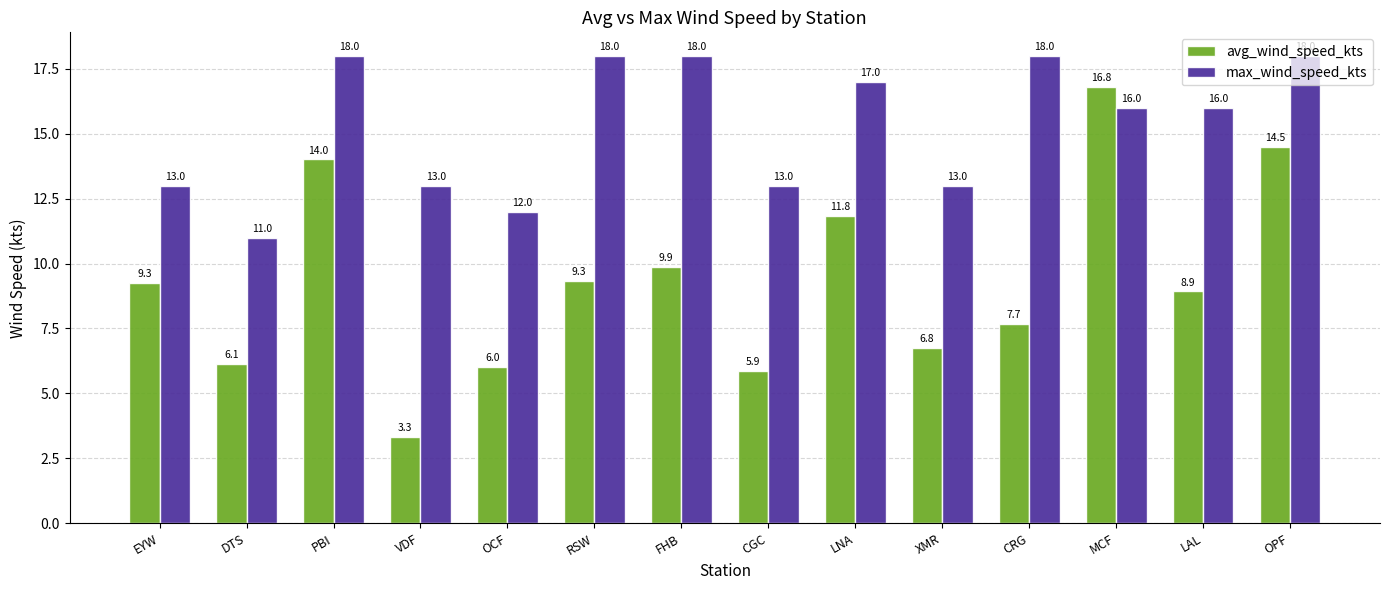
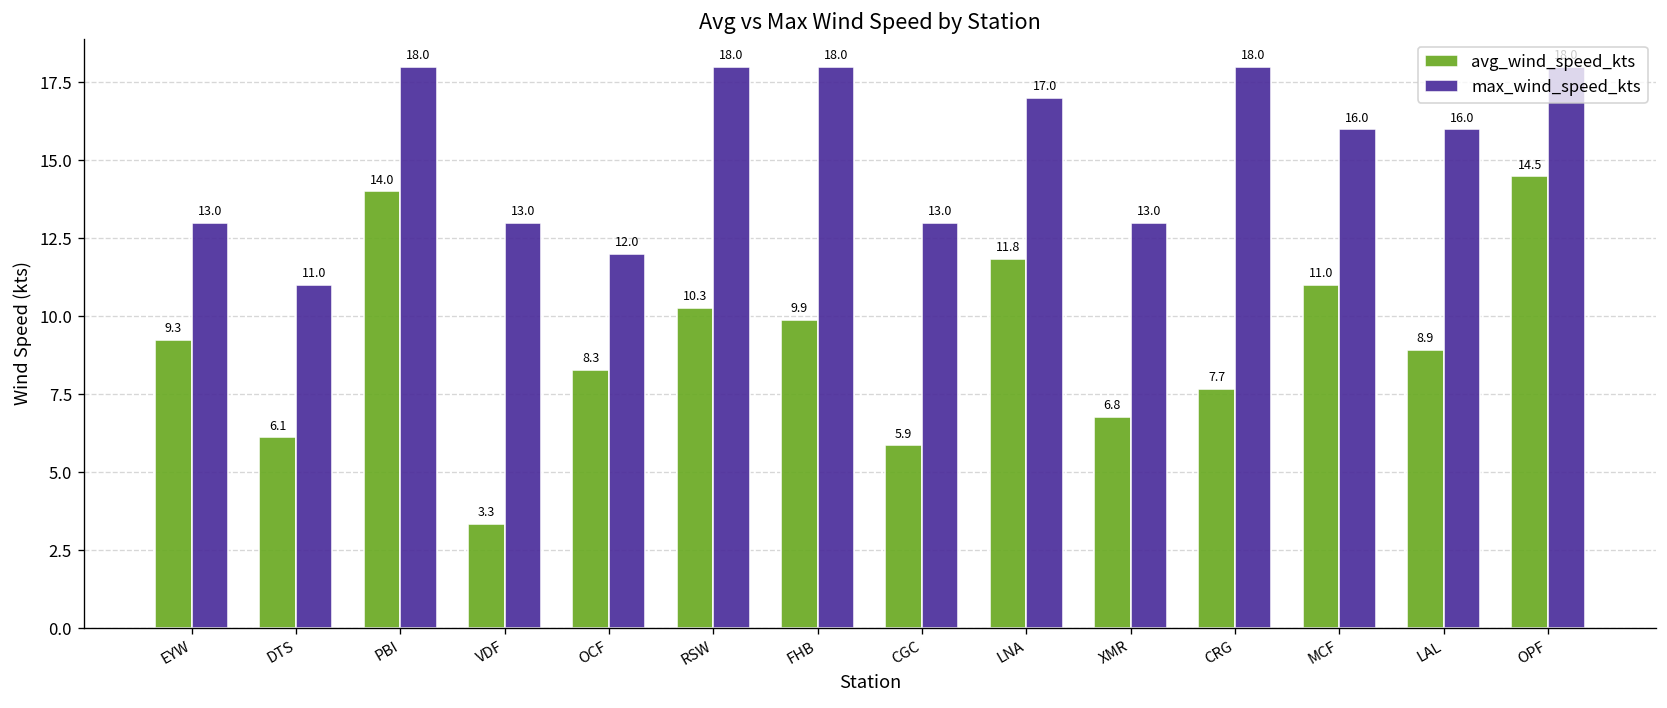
  {
    "avg_wind_speed_kts": {
      "EYW": 9.3,
      "DTS": 6.1,
      "PBI": 14.0,
      "VDF": 3.3,
-     "OCF": 6.0,
-     "RSW": 9.3,
+     "OCF": 8.3,
+     "RSW": 10.3,
      "FHB": 9.9,
      "CGC": 5.9,
      "LNA": 11.8,
      "XMR": 6.8,
      "CRG": 7.7,
-     "MCF": 16.8,
+     "MCF": 11.0,
      "LAL": 8.9,
      "OPF": 14.5
    },
    "max_wind_speed_kts": {
      "EYW": 13.0,
      "DTS": 11.0,
      "PBI": 18.0,
      "VDF": 13.0,
      "OCF": 12.0,
      "RSW": 18.0,
      "FHB": 18.0,
      "CGC": 13.0,
      "LNA": 17.0,
      "XMR": 13.0,
      "CRG": 18.0,
      "MCF": 16.0,
      "LAL": 16.0
    }
  }
